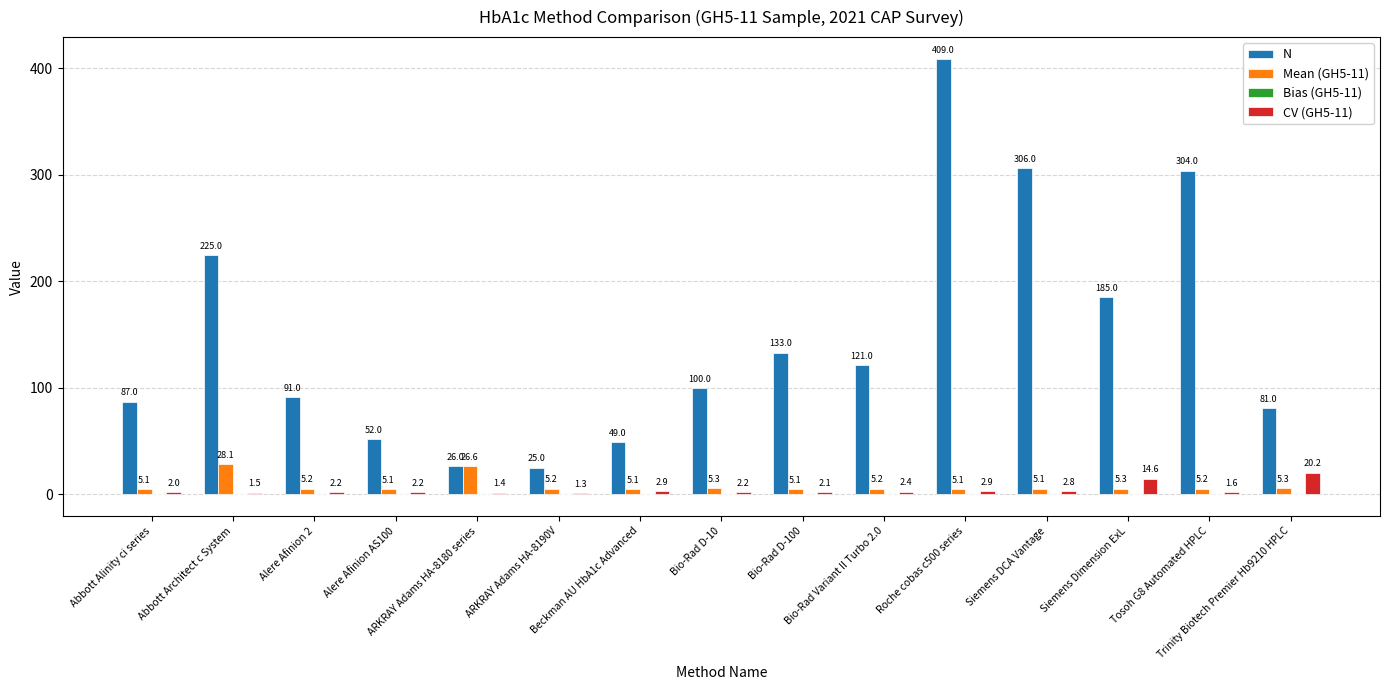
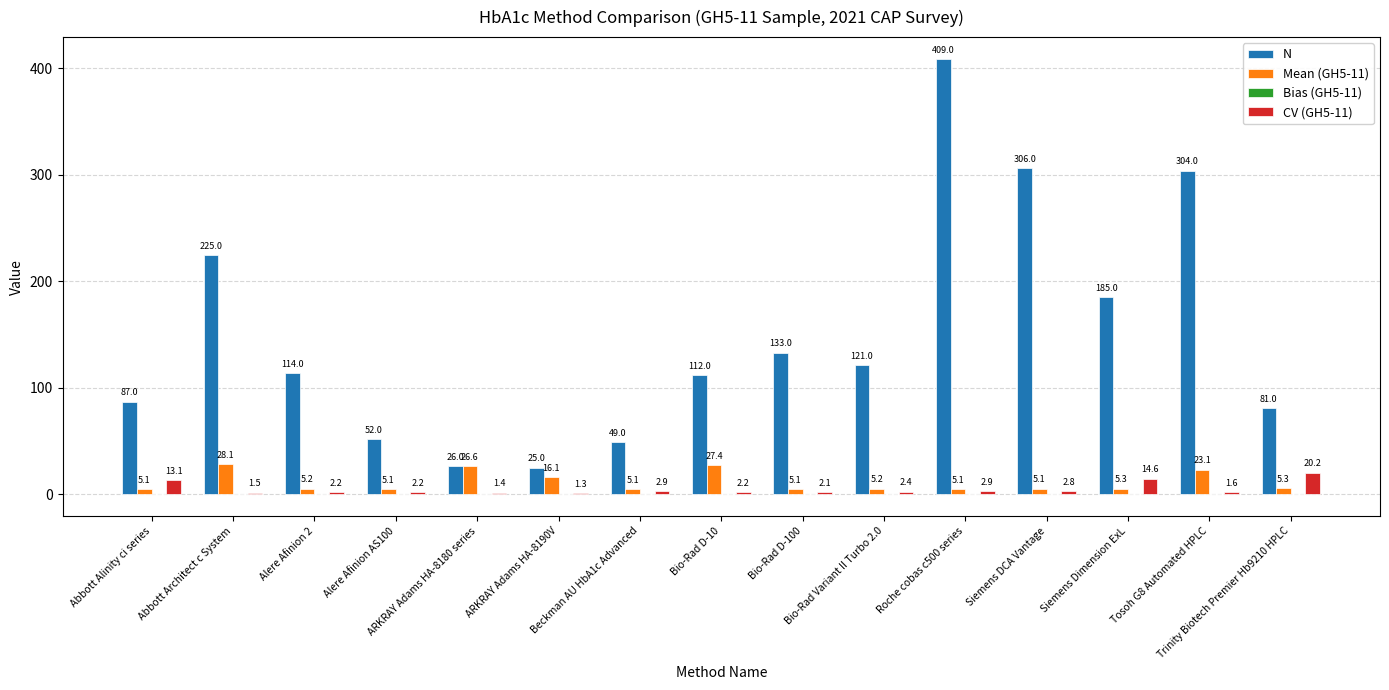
  {
    "N": {
      "Abbott Alinity ci series": 87.0,
      "Abbott Architect c System": 225.0,
-     "Alere Afinion 2": 91.0,
+     "Alere Afinion 2": 114.0,
      "Alere Afinion AS100": 52.0,
      "ARKRAY Adams HA-8190V": 25.0,
      "Beckman AU HbA1c Advanced": 49.0,
-     "Bio-Rad D-10": 100.0,
+     "Bio-Rad D-10": 112.0,
      "Bio-Rad D-100": 133.0,
      "Bio-Rad Variant II Turbo 2.0": 121.0,
      "Roche cobas c500 series": 409.0,
      "Siemens DCA Vantage": 306.0,
      "Siemens Dimension ExL": 185.0,
      "Tosoh G8 Automated HPLC": 304.0,
      "Trinity Biotech Premier Hb9210 HPLC": 81.0
    },
    "Mean (GH5-11)": {
      "Abbott Alinity ci series": 5.1,
      "Abbott Architect c System": 28.1,
      "Alere Afinion 2": 5.2,
      "Alere Afinion AS100": 5.1,
-     "ARKRAY Adams HA-8190V": 5.2,
+     "ARKRAY Adams HA-8190V": 16.1,
      "Beckman AU HbA1c Advanced": 5.1,
-     "Bio-Rad D-10": 5.3,
+     "Bio-Rad D-10": 27.4,
      "Bio-Rad D-100": 5.1,
      "Bio-Rad Variant II Turbo 2.0": 5.2,
      "Roche cobas c500 series": 5.1,
      "Siemens DCA Vantage": 5.1,
      "Siemens Dimension ExL": 5.3,
-     "Tosoh G8 Automated HPLC": 5.2,
+     "Tosoh G8 Automated HPLC": 23.1,
      "Trinity Biotech Premier Hb9210 HPLC": 5.3
    },
    "CV (GH5-11)": {
-     "Abbott Alinity ci series": 2.0,
+     "Abbott Alinity ci series": 13.1,
      "Abbott Architect c System": 1.5,
      "Alere Afinion 2": 2.2,
      "Alere Afinion AS100": 2.2,
      "ARKRAY Adams HA-8180 series": 1.4,
      "ARKRAY Adams HA-8190V": 1.3,
      "Beckman AU HbA1c Advanced": 2.9,
      "Bio-Rad D-10": 2.2,
      "Bio-Rad D-100": 2.1,
      "Bio-Rad Variant II Turbo 2.0": 2.4,
      "Roche cobas c500 series": 2.9,
      "Siemens DCA Vantage": 2.8,
      "Siemens Dimension ExL": 14.6,
      "Tosoh G8 Automated HPLC": 1.6,
      "Trinity Biotech Premier Hb9210 HPLC": 20.2
    }
  }
